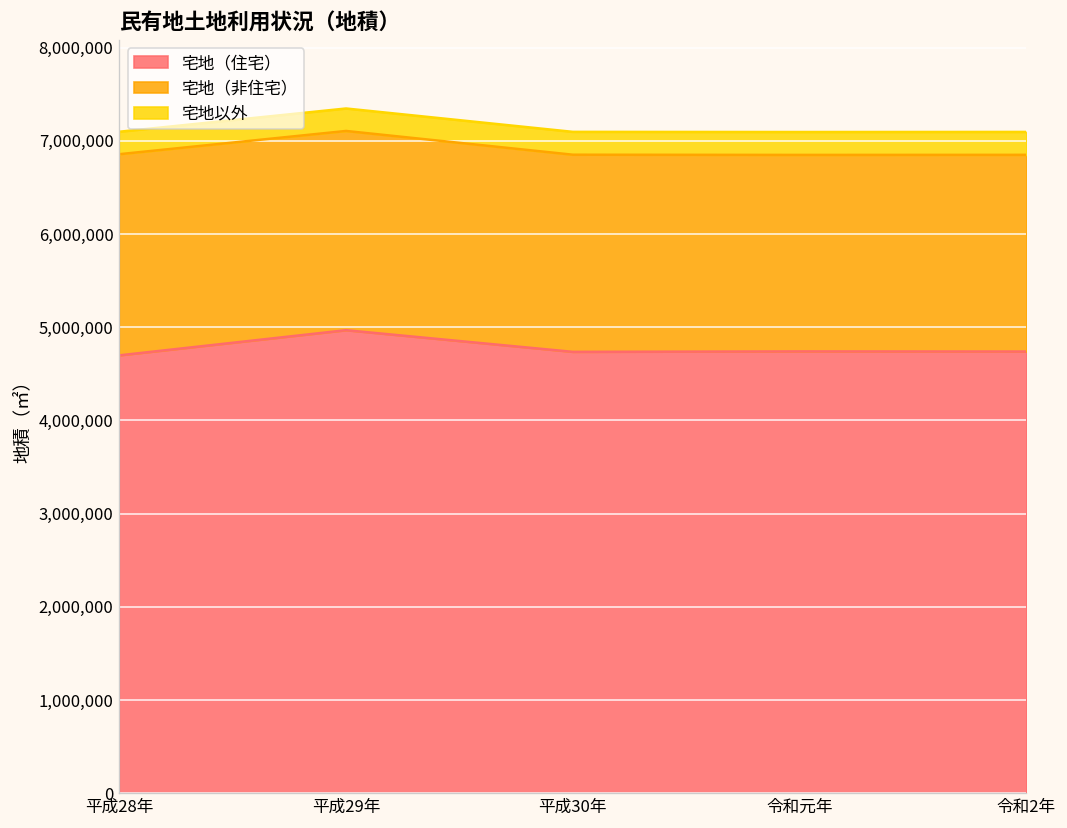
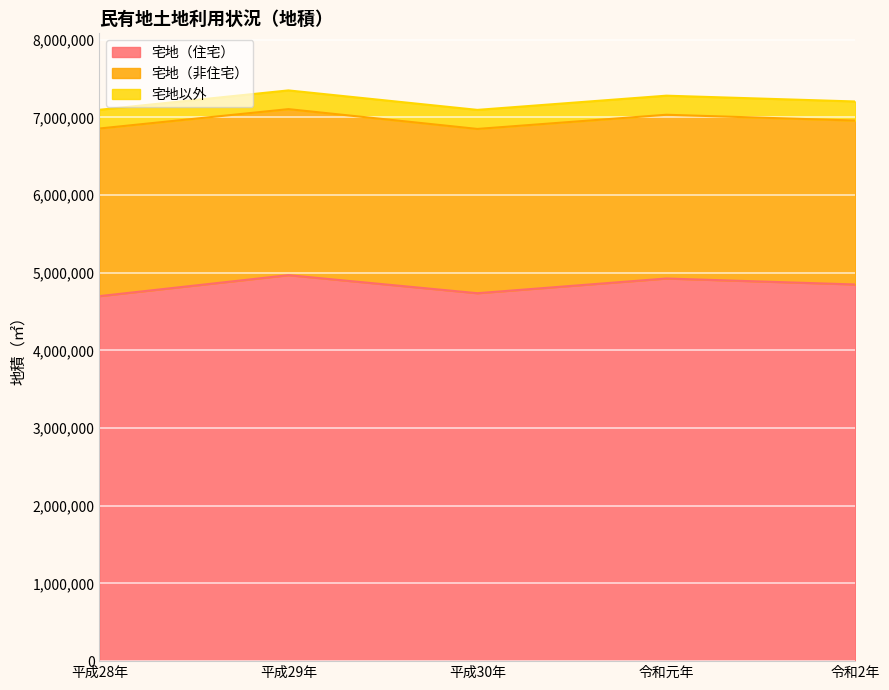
  {
    "宅地（住宅）": {
      "平成28年": "4,700,000",
      "平成29年": "5,000,000",
      "平成30年": "4,700,000",
-     "令和元年": "4,700,000",
-     "令和2年": "4,700,000"
+     "令和元年": "4,900,000",
+     "令和2年": "4,800,000"
    }
  }
